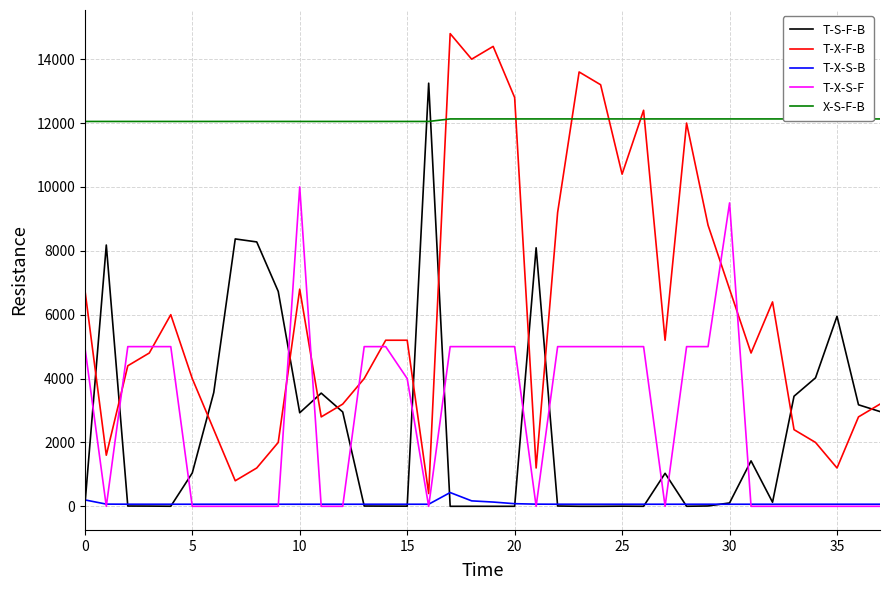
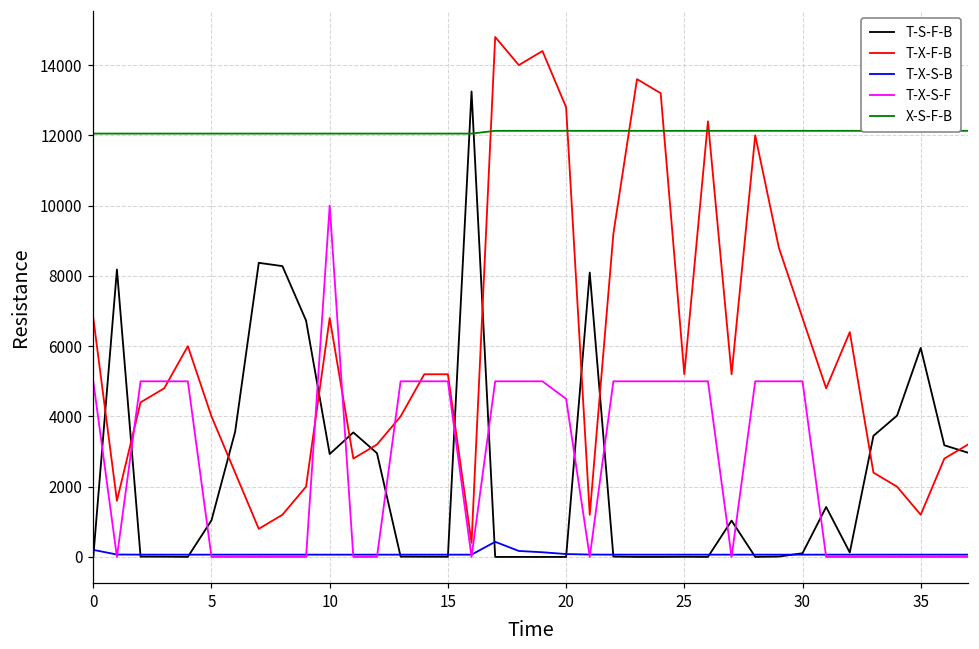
  {
    "T-S-F-B": {
      "0": 0,
      "5": 1000,
      "10": 2900,
      "20": 0,
      "35": 5900
    },
    "T-X-F-B": {
      "0": 6800,
      "5": 4000,
      "10": 6800,
      "15": 5200,
      "20": 12800,
-     "25": 10400,
+     "25": 5200,
      "30": 6800,
      "35": 1200
    },
    "T-X-S-B": {
      "0": 200,
      "10": 100,
      "20": 100
    },
    "T-X-S-F": {
      "0": 5000,
      "10": 10000,
-     "15": 4000,
-     "20": 5000,
+     "15": 5000,
+     "20": 4500,
      "25": 5000,
-     "30": 9500
+     "30": 5000
    },
    "X-S-F-B": {
      "0": 12100,
      "5": 12100,
      "10": 12100,
      "15": 12100,
      "20": 12100,
      "25": 12100,
      "30": 12100
    }
  }
